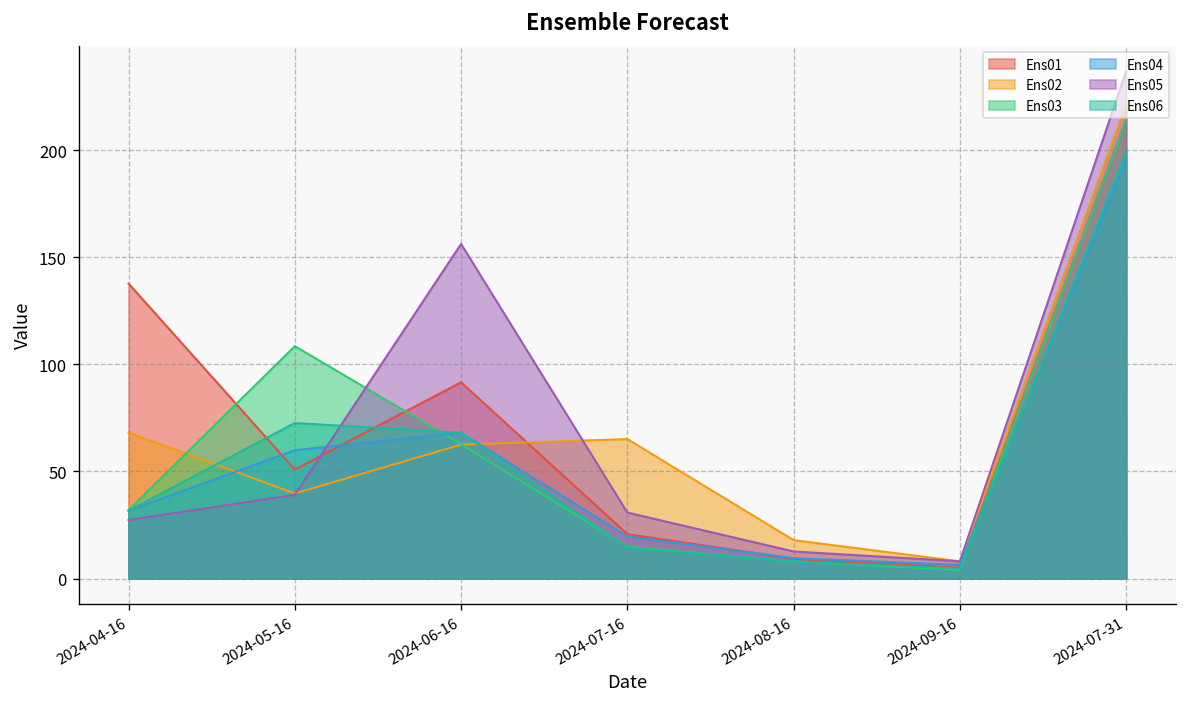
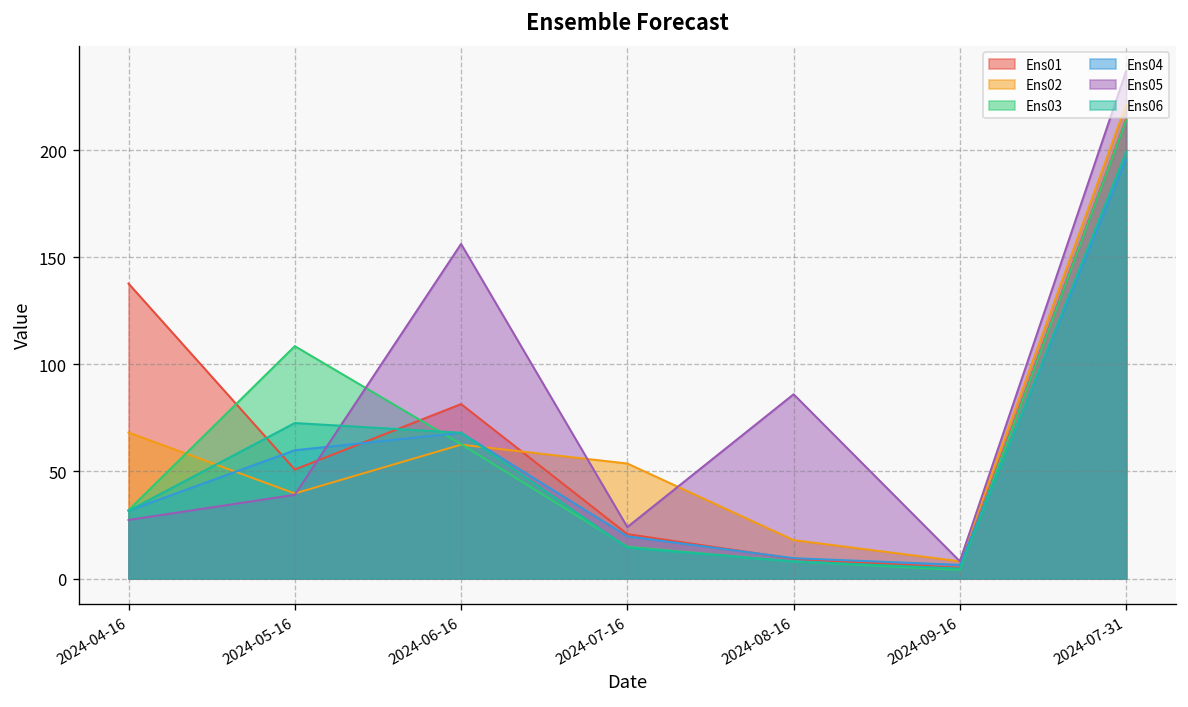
  {
    "Ens01": {
      "2024-04-16": 138,
      "2024-05-16": 51,
-     "2024-06-16": 92
+     "2024-06-16": 81
    },
    "Ens02": {
      "2024-04-16": 68,
-     "2024-07-16": 65,
+     "2024-07-16": 54,
      "2024-08-16": 18
    },
    "Ens05": {
      "2024-04-16": 27,
      "2024-06-16": 156,
-     "2024-07-16": 31,
-     "2024-08-16": 13
+     "2024-07-16": 24,
+     "2024-08-16": 86
    }
  }
